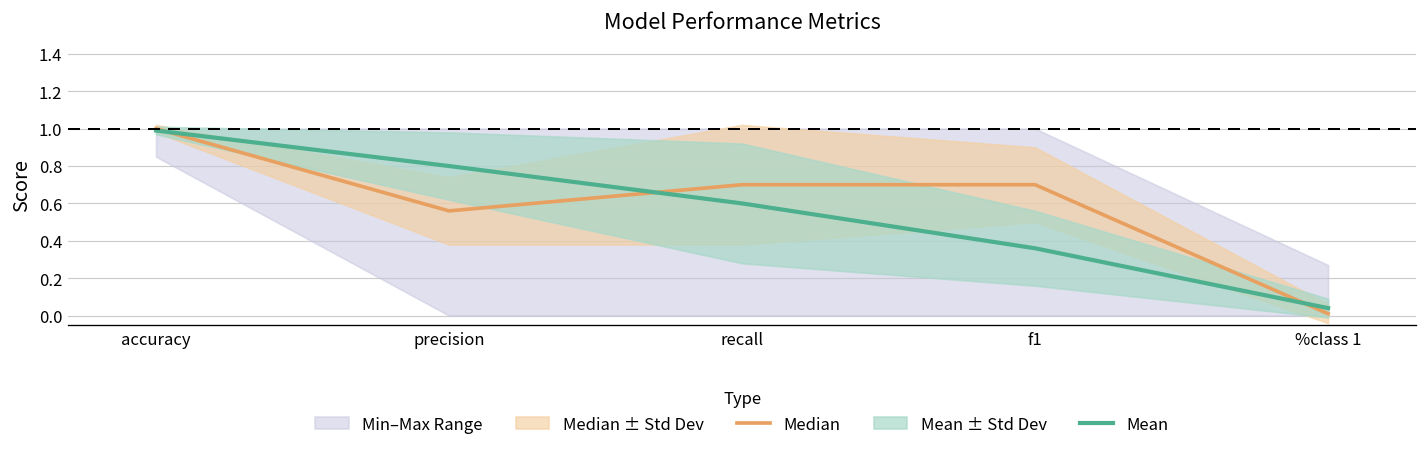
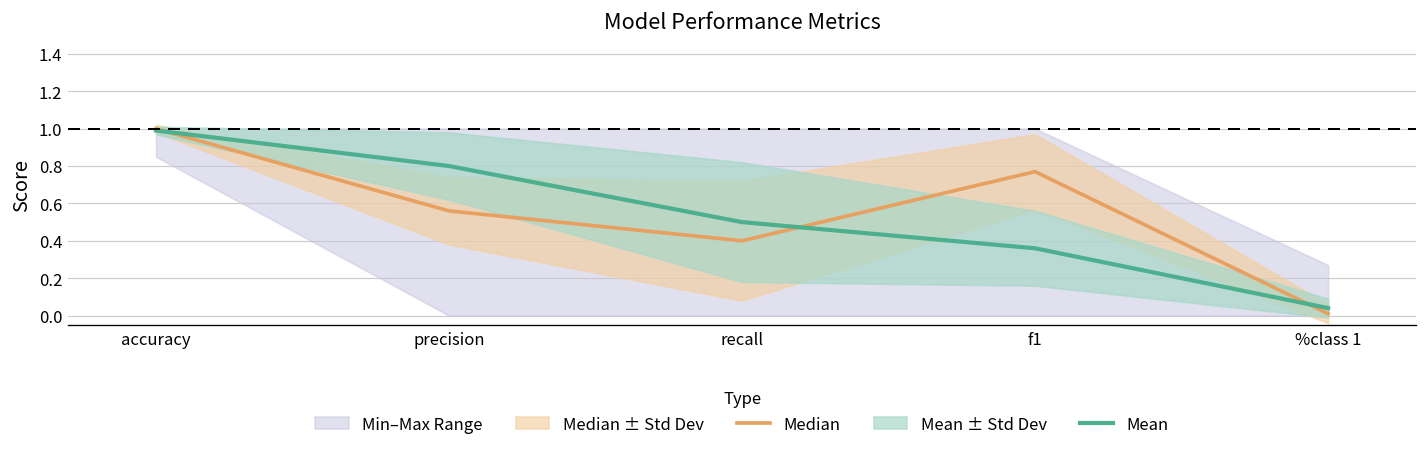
  {
    "Median": {
      "precision": 0.56,
-     "recall": 0.7,
-     "f1": 0.70,
+     "recall": 0.4,
+     "f1": 0.77,
      "%class 1": 0.01
    },
    "Mean": {
      "precision": 0.8,
-     "recall": 0.6,
+     "recall": 0.5,
      "f1": 0.36,
      "%class 1": 0.04
    }
  }
